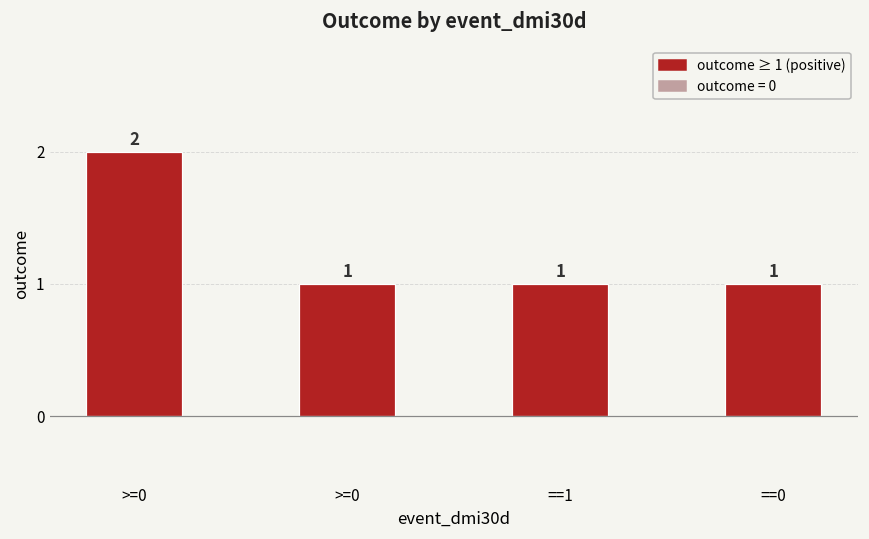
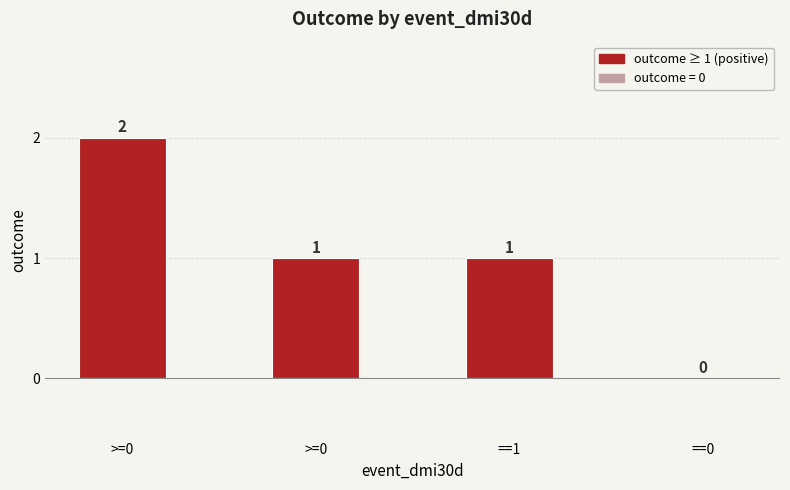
  {
    "==1": 1,
-   "==0": 1
+   "==0": 0
  }
